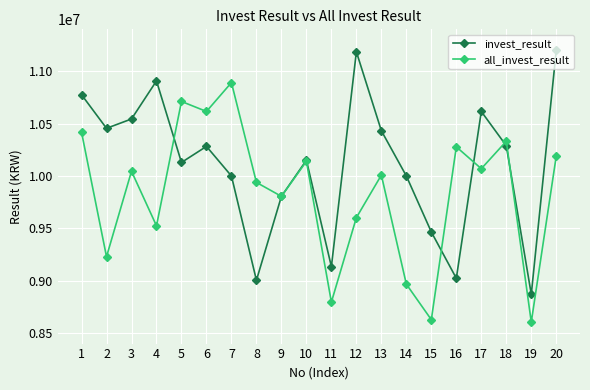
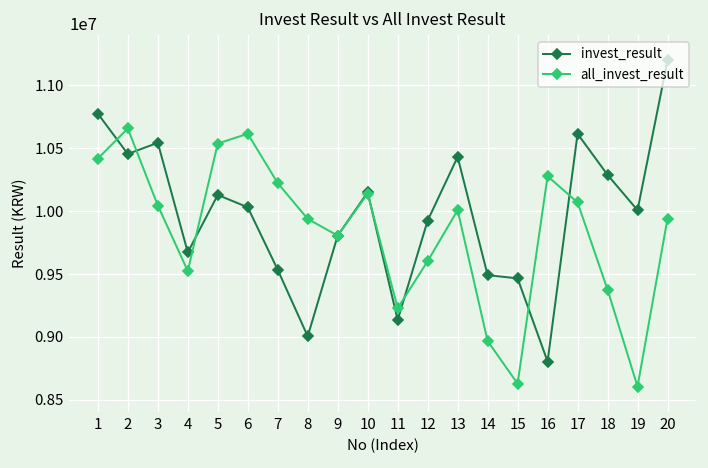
  {
    "invest_result": {
      "1": 10780000,
      "2": 10460000,
      "3": 10540000,
-     "4": 10910000,
+     "4": 9670000,
      "5": 10130000,
-     "6": 10280000,
-     "7": 10000000,
+     "6": 10030000,
+     "7": 9530000,
      "8": 9000000,
      "11": 9130000,
-     "12": 11190000,
+     "12": 9930000,
      "13": 10430000,
-     "14": 10000000,
+     "14": 9490000,
      "15": 9470000,
-     "16": 9020000,
+     "16": 8800000,
      "17": 10620000,
      "18": 10290000,
-     "19": 8870000
+     "19": 10010000
    },
    "all_invest_result": {
      "1": 10420000,
-     "2": 9230000,
+     "2": 10660000,
      "3": 10050000,
      "4": 9520000,
-     "5": 10710000,
+     "5": 10540000,
      "6": 10620000,
-     "7": 10890000,
+     "7": 10220000,
      "8": 9940000,
-     "11": 8800000,
+     "11": 9230000,
      "12": 9600000,
      "13": 10010000,
      "14": 8970000,
      "15": 8630000,
      "16": 10280000,
      "17": 10070000,
-     "18": 10330000,
+     "18": 9380000,
      "19": 8600000,
-     "20": 10190000
+     "20": 9940000
    }
  }
